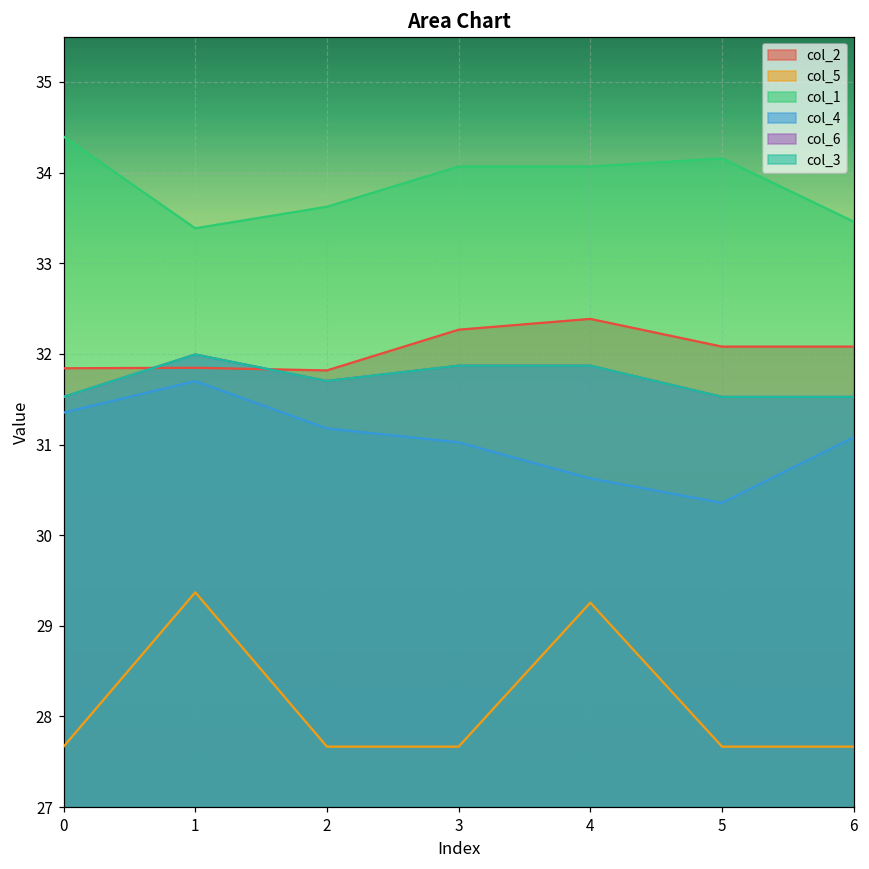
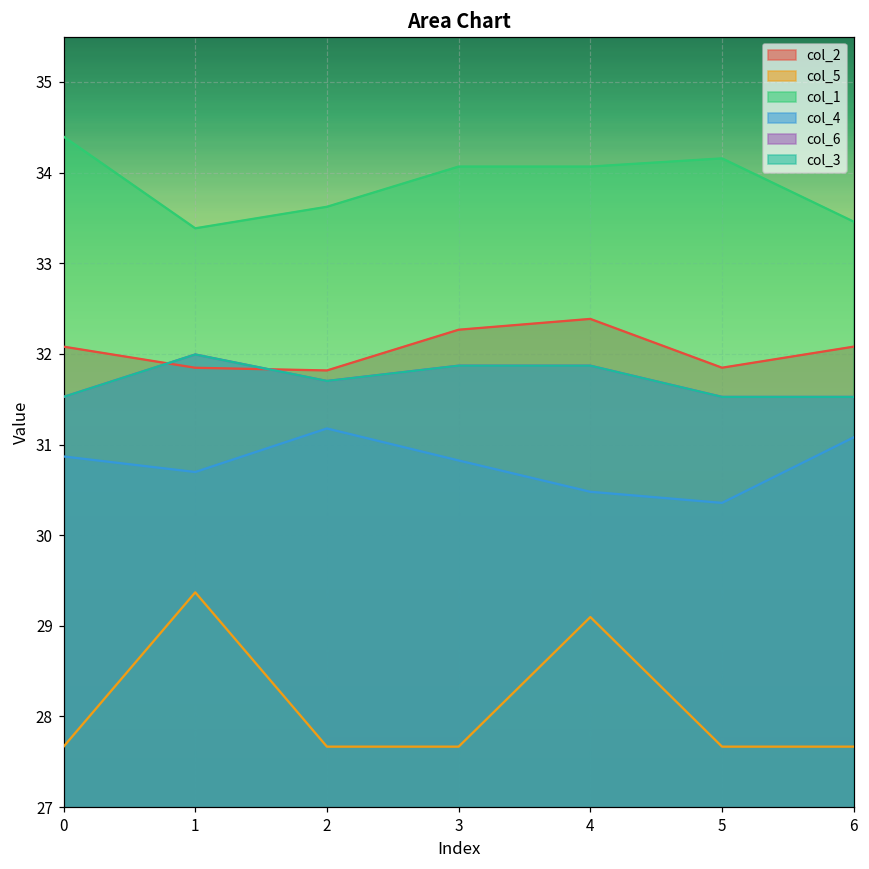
  {
    "col_2": {
-     "0": 31.8,
+     "0": 32.1,
      "1": 31.8,
      "2": 31.8,
      "3": 32.3,
      "4": 32.4,
-     "5": 32.1,
+     "5": 31.8,
      "6": 32.1
    },
    "col_5": {
      "0": 27.7,
      "1": 29.4,
      "2": 27.7,
      "3": 27.7,
-     "4": 29.3,
+     "4": 29.1,
      "5": 27.7,
      "6": 27.7
    },
    "col_4": {
-     "0": 31.4,
-     "1": 31.7,
+     "0": 30.9,
+     "1": 30.7,
      "2": 31.2,
-     "3": 31.0,
-     "4": 30.6,
+     "3": 30.8,
+     "4": 30.5,
      "5": 30.4,
      "6": 31.1
    }
  }
